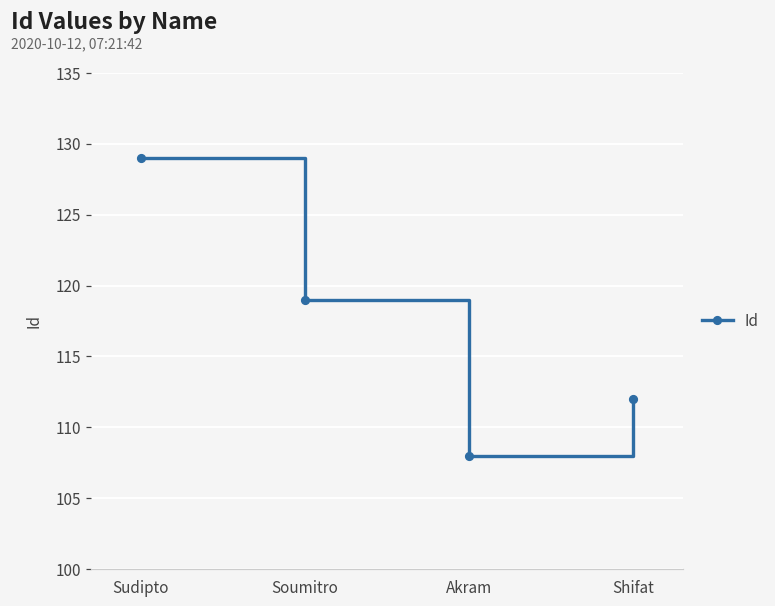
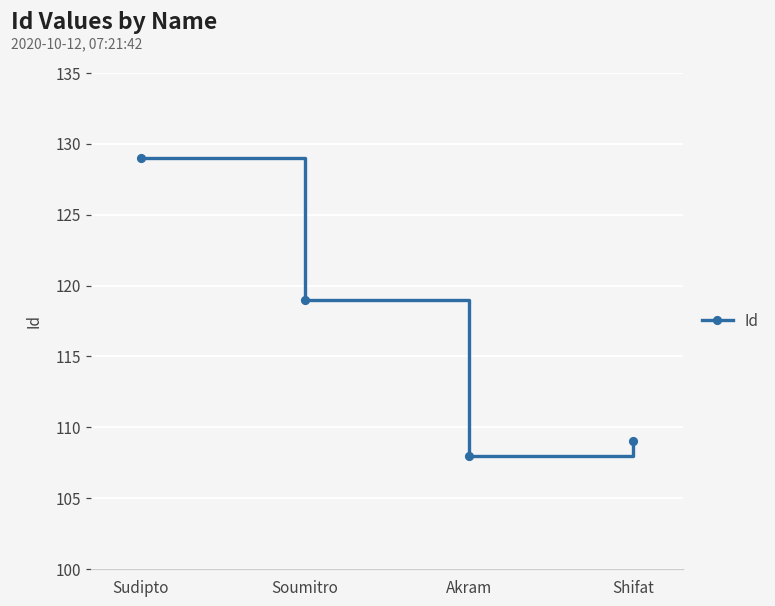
  {
    "Sudipto": 129,
    "Soumitro": 119,
    "Akram": 108,
-   "Shifat": 112
+   "Shifat": 109
  }
